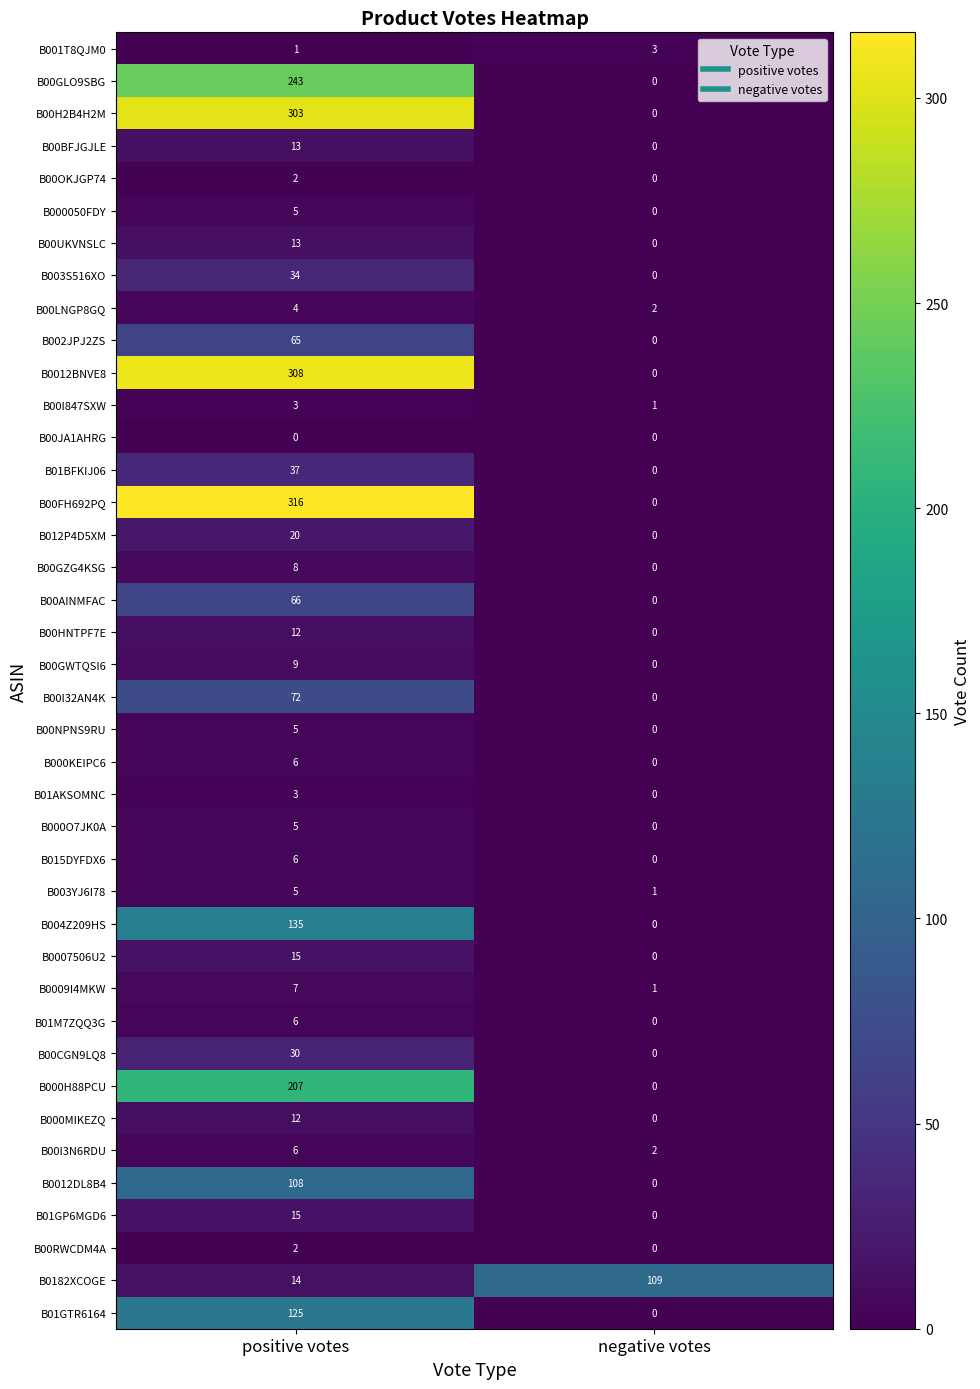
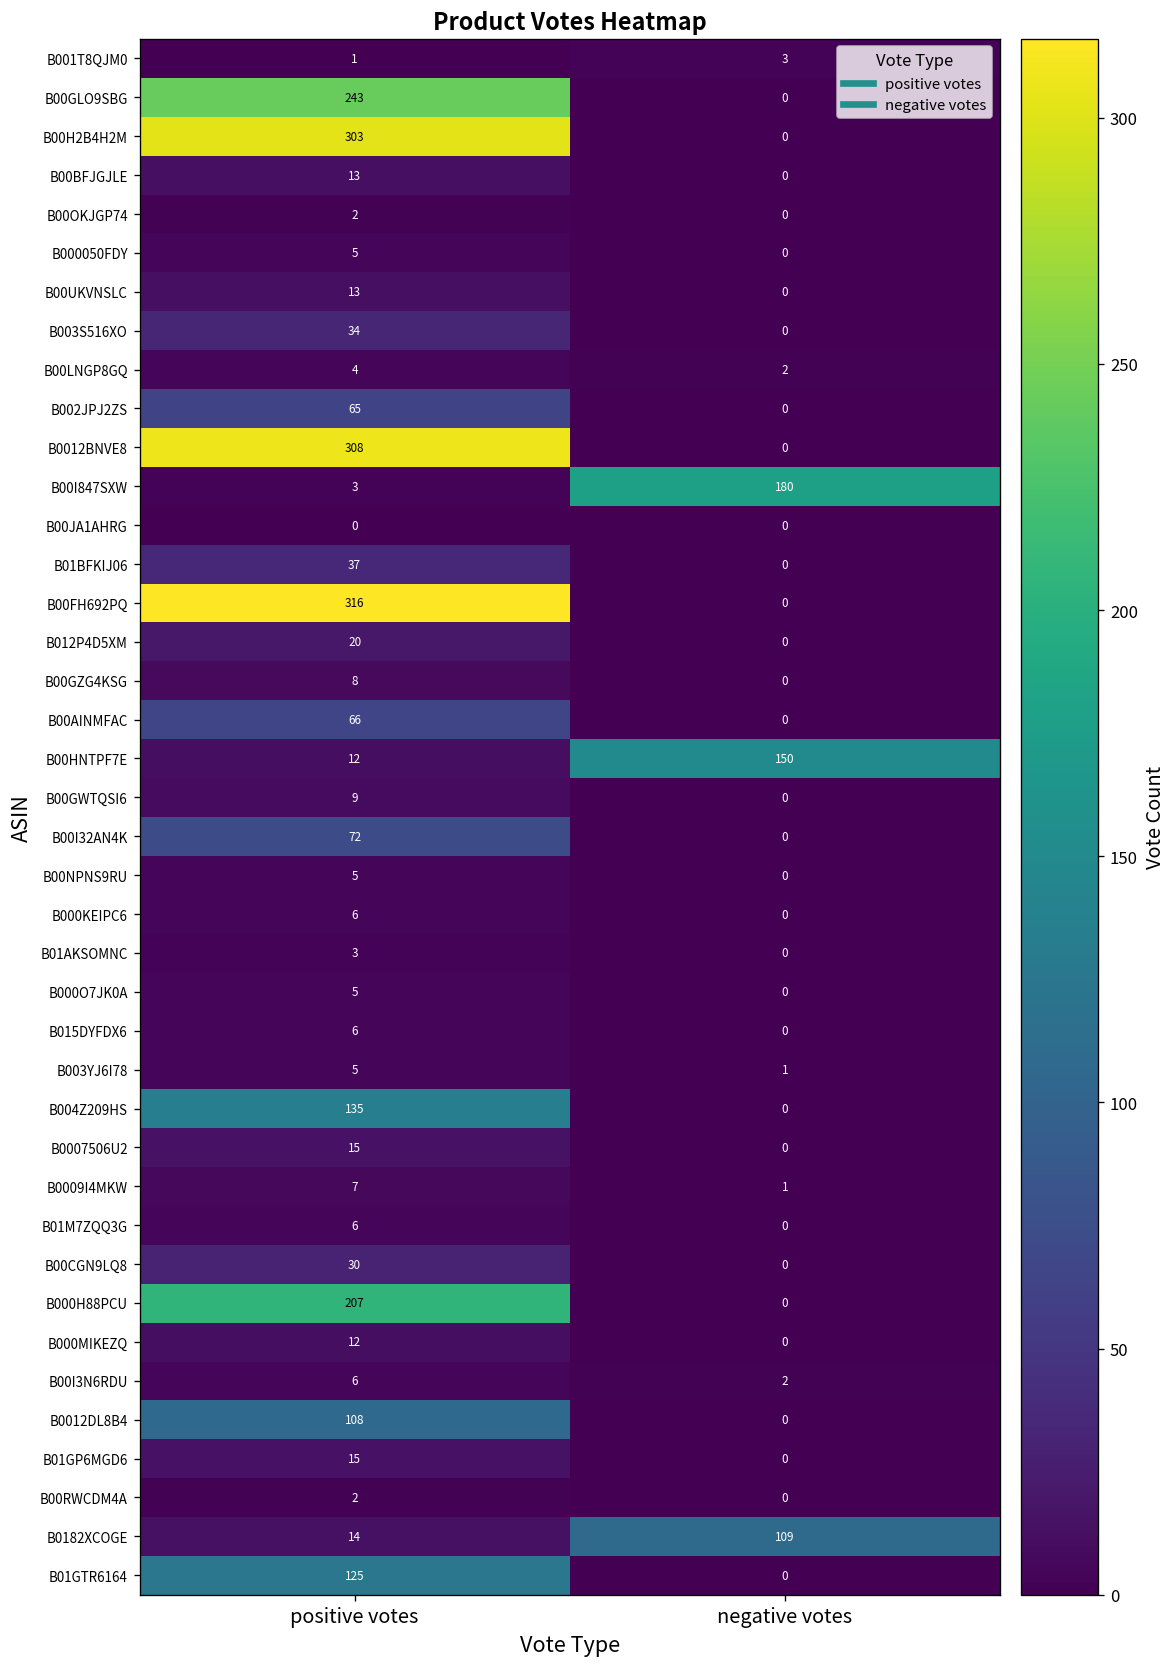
  {
    "B001T8QJM0": {
      "positive votes": 1,
      "negative votes": 3
    },
    "B00GLO9SBG": {
      "positive votes": 243,
      "negative votes": 0
    },
    "B00H2B4H2M": {
      "positive votes": 303,
      "negative votes": 0
    },
    "B00BFJGJLE": {
      "positive votes": 13,
      "negative votes": 0
    },
    "B00OKJGP74": {
      "positive votes": 2,
      "negative votes": 0
    },
    "B000050FDY": {
      "positive votes": 5,
      "negative votes": 0
    },
    "B00UKVNSLC": {
      "positive votes": 13,
      "negative votes": 0
    },
    "B003S516XO": {
      "positive votes": 34,
      "negative votes": 0
    },
    "B00LNGP8GQ": {
      "positive votes": 4,
      "negative votes": 2
    },
    "B002JPJ2ZS": {
      "positive votes": 65,
      "negative votes": 0
    },
    "B0012BNVE8": {
      "positive votes": 308,
      "negative votes": 0
    },
    "B00I847SXW": {
      "positive votes": 3,
-     "negative votes": 1
+     "negative votes": 180
    },
    "B00JA1AHRG": {
      "positive votes": 0,
      "negative votes": 0
    },
    "B01BFKIJ06": {
      "positive votes": 37,
      "negative votes": 0
    },
    "B00FH692PQ": {
      "positive votes": 316,
      "negative votes": 0
    },
    "B012P4D5XM": {
      "positive votes": 20,
      "negative votes": 0
    },
    "B00GZG4KSG": {
      "positive votes": 8,
      "negative votes": 0
    },
    "B00AINMFAC": {
      "positive votes": 66,
      "negative votes": 0
    },
    "B00HNTPF7E": {
      "positive votes": 12,
-     "negative votes": 0
+     "negative votes": 150
    },
    "B00GWTQSI6": {
      "positive votes": 9,
      "negative votes": 0
    },
    "B00I32AN4K": {
      "positive votes": 72,
      "negative votes": 0
    },
    "B00NPNS9RU": {
      "positive votes": 5,
      "negative votes": 0
    },
    "B000KEIPC6": {
      "positive votes": 6,
      "negative votes": 0
    },
    "B01AKSOMNC": {
      "positive votes": 3,
      "negative votes": 0
    },
    "B000O7JK0A": {
      "positive votes": 5,
      "negative votes": 0
    },
    "B015DYFDX6": {
      "positive votes": 6,
      "negative votes": 0
    },
    "B003YJ6I78": {
      "positive votes": 5,
      "negative votes": 1
    },
    "B004Z209HS": {
      "positive votes": 135,
      "negative votes": 0
    },
    "B0007506U2": {
      "positive votes": 15,
      "negative votes": 0
    },
    "B0009I4MKW": {
      "positive votes": 7,
      "negative votes": 1
    },
    "B01M7ZQQ3G": {
      "positive votes": 6,
      "negative votes": 0
    },
    "B00CGN9LQ8": {
      "positive votes": 30,
      "negative votes": 0
    },
    "B000H88PCU": {
      "positive votes": 207,
      "negative votes": 0
    },
    "B000MIKEZQ": {
      "positive votes": 12,
      "negative votes": 0
    },
    "B00I3N6RDU": {
      "positive votes": 6,
      "negative votes": 2
    },
    "B0012DL8B4": {
      "positive votes": 108,
      "negative votes": 0
    },
    "B01GP6MGD6": {
      "positive votes": 15,
      "negative votes": 0
    },
    "B00RWCDM4A": {
      "positive votes": 2,
      "negative votes": 0
    },
    "B0182XCOGE": {
      "positive votes": 14,
      "negative votes": 109
    },
    "B01GTR6164": {
      "positive votes": 125,
      "negative votes": 0
    }
  }
